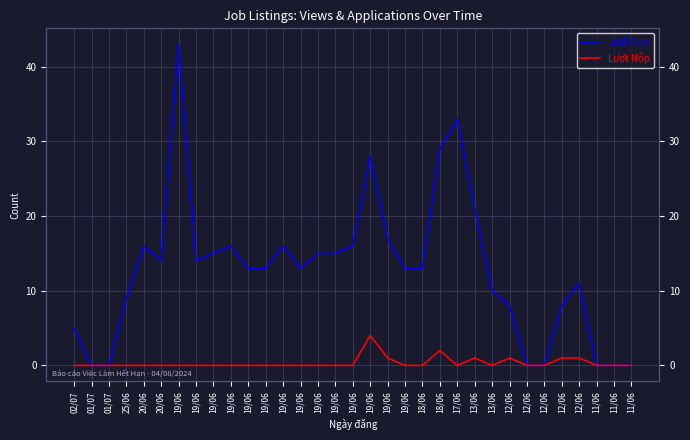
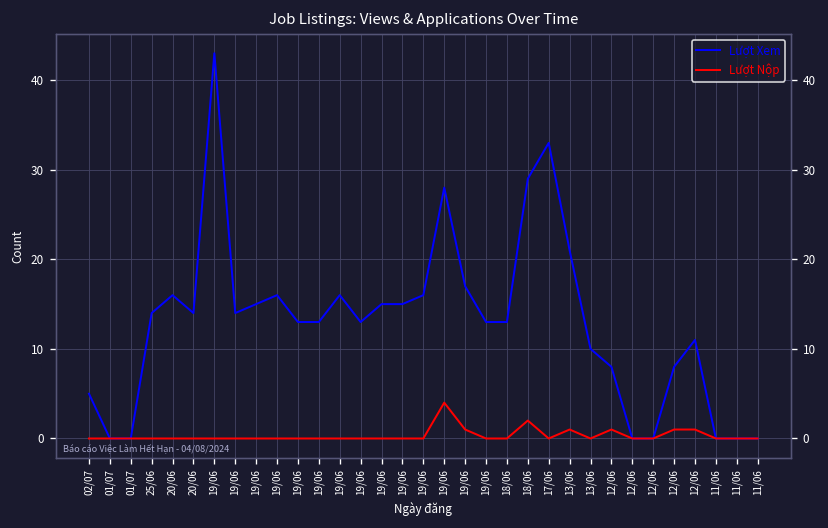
  {
    "Lượt Xem": {
      "02/07": 5,
-     "25/06": 9,
+     "25/06": 14,
      "17/06": 33
    },
    "Lượt Nộp": {
      "17/06": 0
    }
  }
